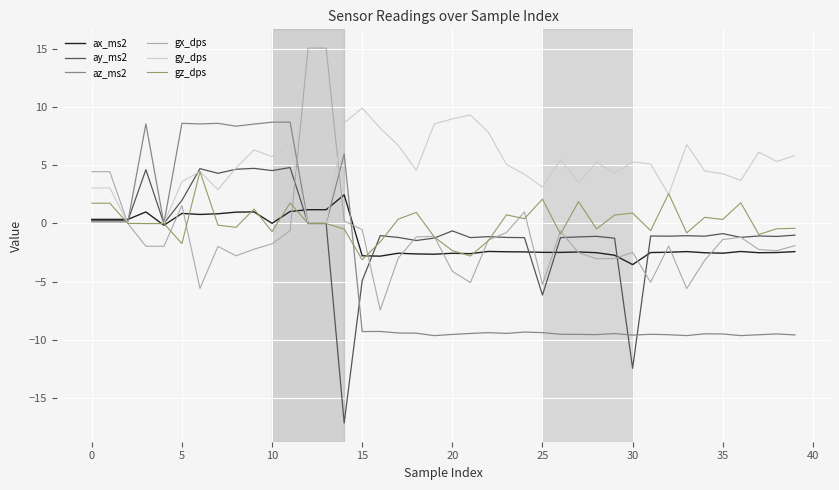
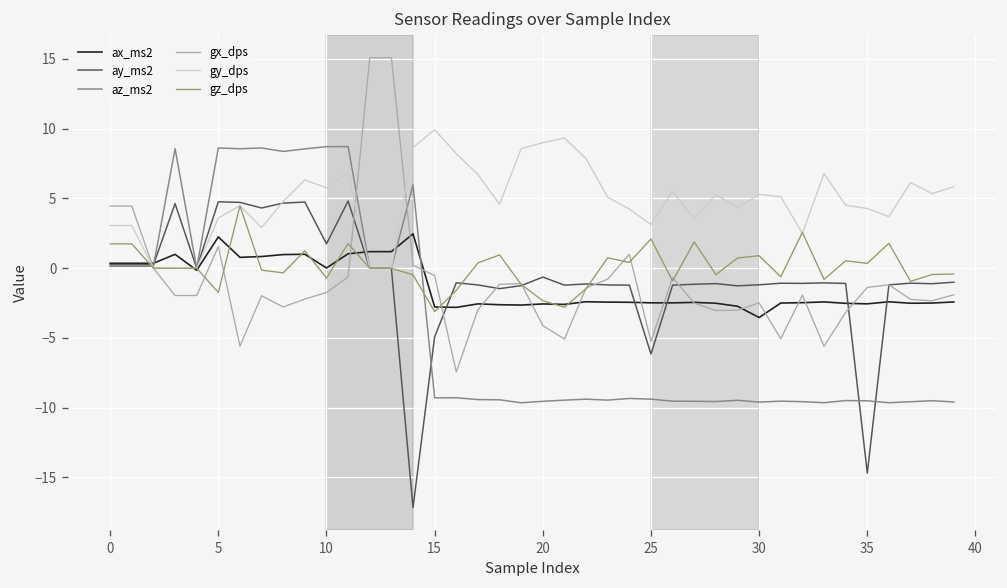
  {
    "ax_ms2": {
-     "5": 0.9,
+     "5": 2.2,
      "10": 0.0,
      "15": -2.8,
      "20": -2.6,
      "25": -2.5,
      "30": -3.5,
      "35": -2.6
    },
    "ay_ms2": {
-     "5": 2.0,
-     "10": 4.5,
+     "5": 4.8,
+     "10": 1.7,
      "15": -4.9,
      "20": -0.6,
      "25": -6.2,
-     "30": -12.5,
-     "35": -0.9
+     "30": -1.2,
+     "35": -14.7
    }
  }
